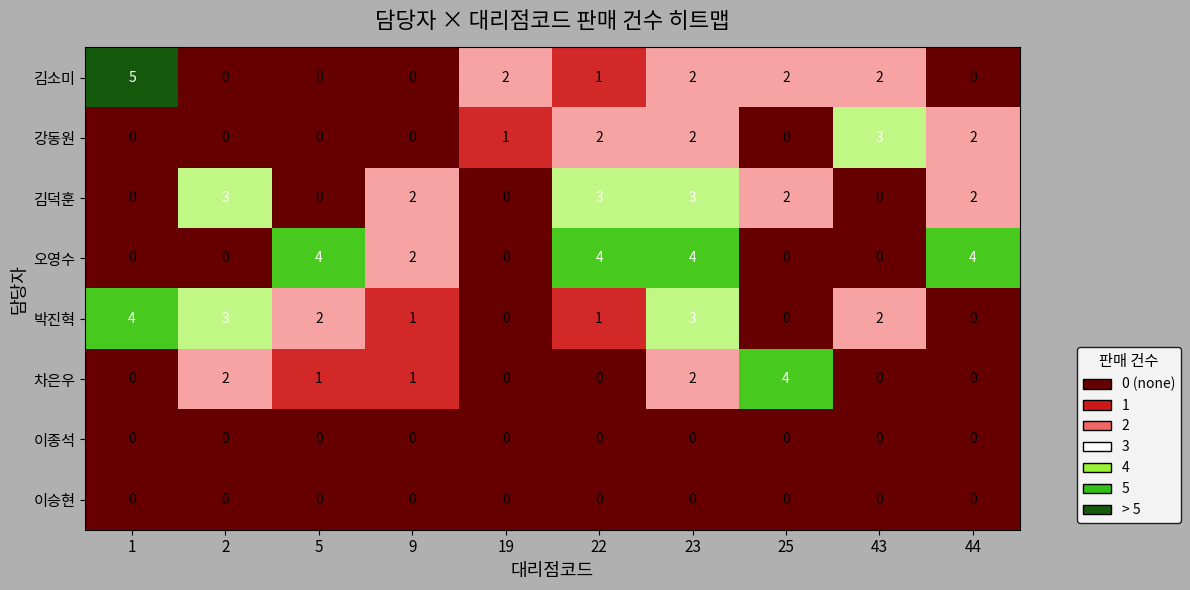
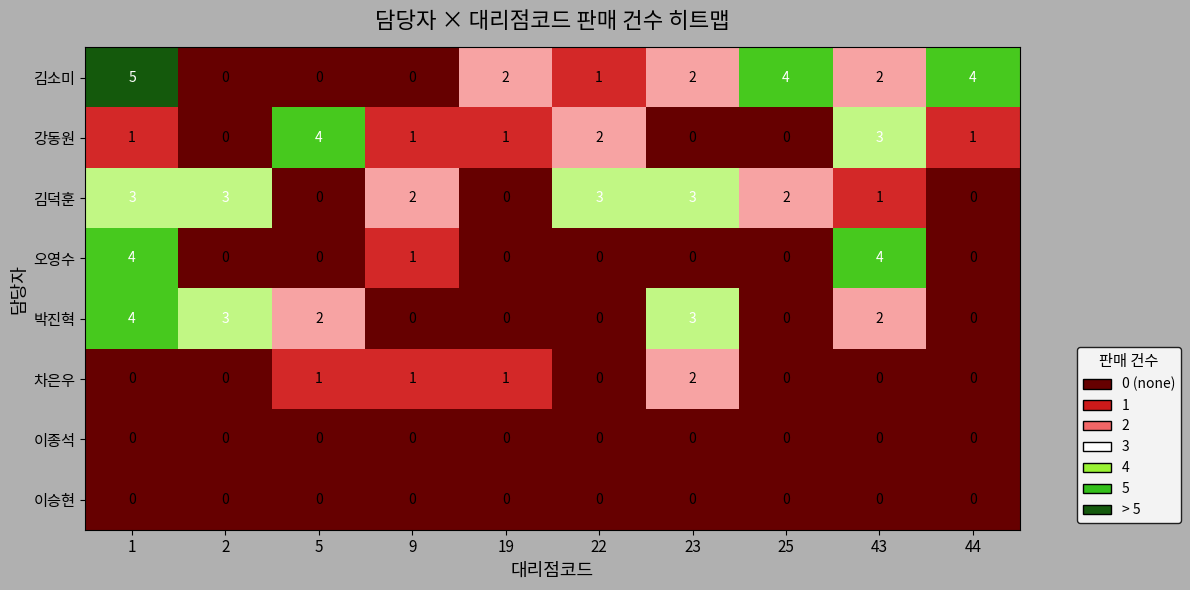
  {
    "김소미": {
      "1": 5,
      "2": 0,
      "5": 0,
      "9": 0,
      "19": 2,
      "22": 1,
      "23": 2,
-     "25": 2,
+     "25": 4,
      "43": 2,
-     "44": 0
+     "44": 4
    },
    "강동원": {
-     "1": 0,
+     "1": 1,
      "2": 0,
-     "5": 0,
-     "9": 0,
+     "5": 4,
+     "9": 1,
      "19": 1,
      "22": 2,
-     "23": 2,
+     "23": 0,
      "25": 0,
      "43": 3,
-     "44": 2
+     "44": 1
    },
    "김덕훈": {
-     "1": 0,
+     "1": 3,
      "2": 3,
      "5": 0,
      "9": 2,
      "19": 0,
      "22": 3,
      "23": 3,
      "25": 2,
-     "43": 0,
-     "44": 2
+     "43": 1,
+     "44": 0
    },
    "오영수": {
-     "1": 0,
+     "1": 4,
      "2": 0,
-     "5": 4,
-     "9": 2,
+     "5": 0,
+     "9": 1,
      "19": 0,
-     "22": 4,
-     "23": 4,
+     "22": 0,
+     "23": 0,
      "25": 0,
-     "43": 0,
-     "44": 4
+     "43": 4,
+     "44": 0
    },
    "박진혁": {
      "1": 4,
      "2": 3,
      "5": 2,
-     "9": 1,
+     "9": 0,
      "19": 0,
-     "22": 1,
+     "22": 0,
      "23": 3,
      "25": 0,
      "43": 2,
      "44": 0
    },
    "차은우": {
      "1": 0,
-     "2": 2,
+     "2": 0,
      "5": 1,
      "9": 1,
-     "19": 0,
+     "19": 1,
      "22": 0,
      "23": 2,
-     "25": 4,
+     "25": 0,
      "43": 0,
      "44": 0
    },
    "이종석": {
      "1": 0,
      "2": 0,
      "5": 0,
      "9": 0,
      "19": 0,
      "22": 0,
      "23": 0,
      "25": 0,
      "43": 0,
      "44": 0
    },
    "이승현": {
      "1": 0,
      "2": 0,
      "5": 0,
      "9": 0,
      "19": 0,
      "22": 0,
      "23": 0,
      "25": 0,
      "43": 0,
      "44": 0
    }
  }
